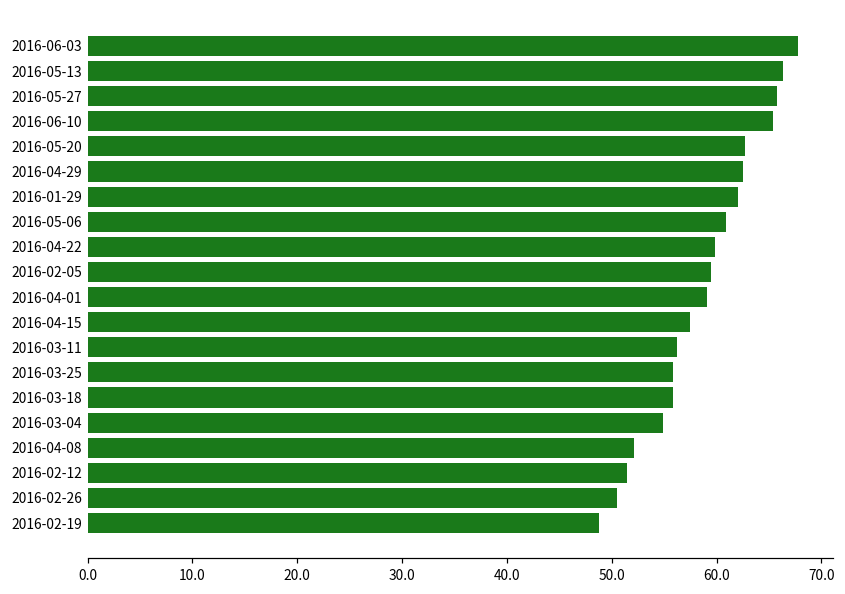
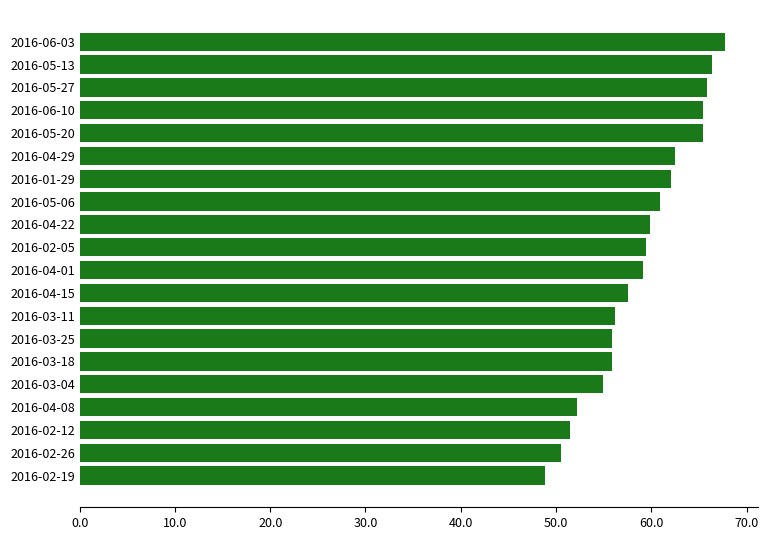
  {
    "2016-06-03": 68,
    "2016-05-13": 66,
    "2016-05-27": 66,
    "2016-06-10": 65,
-   "2016-05-20": 63,
+   "2016-05-20": 65,
    "2016-04-29": 63,
    "2016-01-29": 62,
    "2016-05-06": 61,
    "2016-04-22": 60,
    "2016-02-05": 59,
    "2016-04-01": 59,
    "2016-04-15": 58,
    "2016-03-11": 56,
    "2016-03-25": 56,
    "2016-03-18": 56,
    "2016-03-04": 55,
    "2016-04-08": 52,
    "2016-02-12": 51,
    "2016-02-26": 50,
    "2016-02-19": 49
  }
